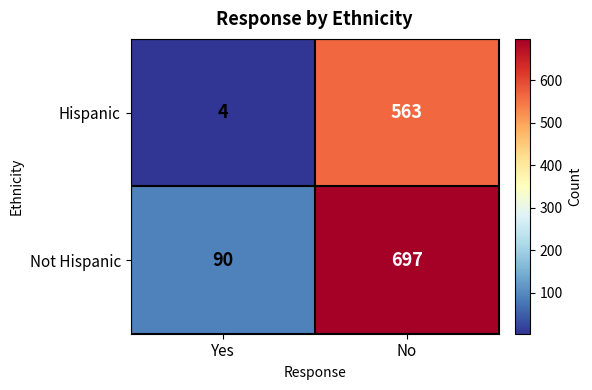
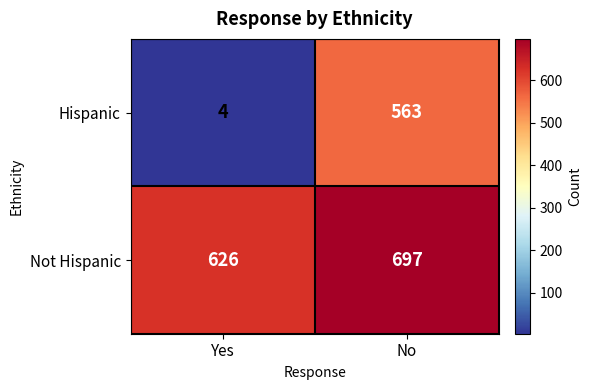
  {
    "Hispanic": {
      "Yes": 4,
      "No": 563
    },
    "Not Hispanic": {
-     "Yes": 90,
+     "Yes": 626,
      "No": 697
    }
  }
